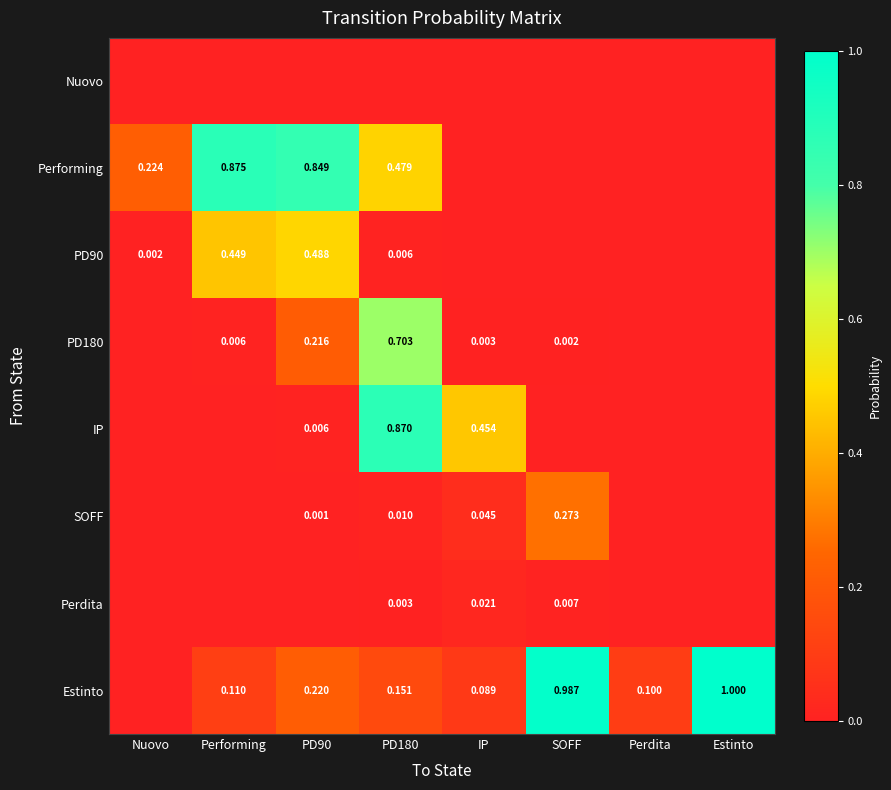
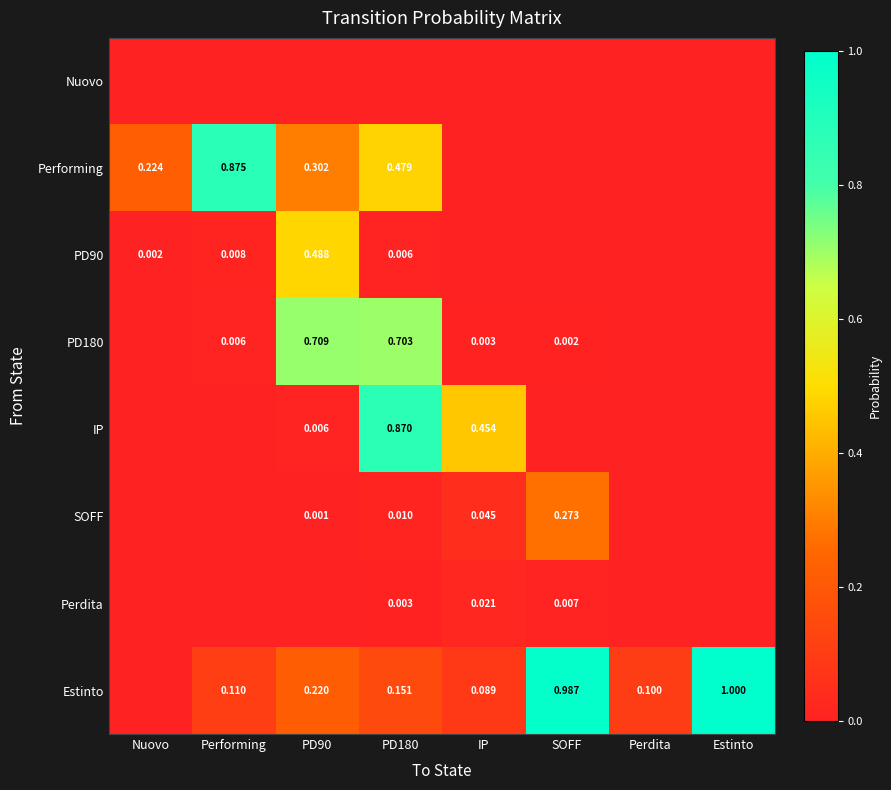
  {
    "Performing": {
      "Nuovo": 0.224,
      "Performing": 0.875,
-     "PD90": 0.849,
+     "PD90": 0.302,
      "PD180": 0.479
    },
    "PD90": {
      "Nuovo": 0.002,
-     "Performing": 0.449,
+     "Performing": 0.008,
      "PD90": 0.488,
      "PD180": 0.006
    },
    "PD180": {
      "Performing": 0.006,
-     "PD90": 0.216,
+     "PD90": 0.709,
      "PD180": 0.703,
      "IP": 0.003,
      "SOFF": 0.002
    },
    "IP": {
      "PD90": 0.006,
      "PD180": 0.870,
      "IP": 0.454
    },
    "SOFF": {
      "PD90": 0.001,
      "PD180": 0.010,
      "IP": 0.045,
      "SOFF": 0.273
    },
    "Perdita": {
      "PD180": 0.003,
      "IP": 0.021,
      "SOFF": 0.007
    },
    "Estinto": {
      "Performing": 0.110,
      "PD90": 0.220,
      "PD180": 0.151,
      "IP": 0.089,
      "SOFF": 0.987,
      "Perdita": 0.100,
      "Estinto": 1.000
    }
  }
